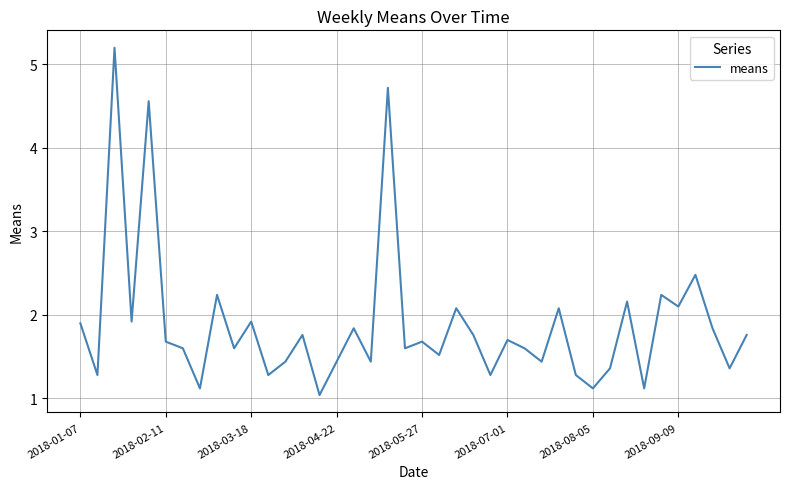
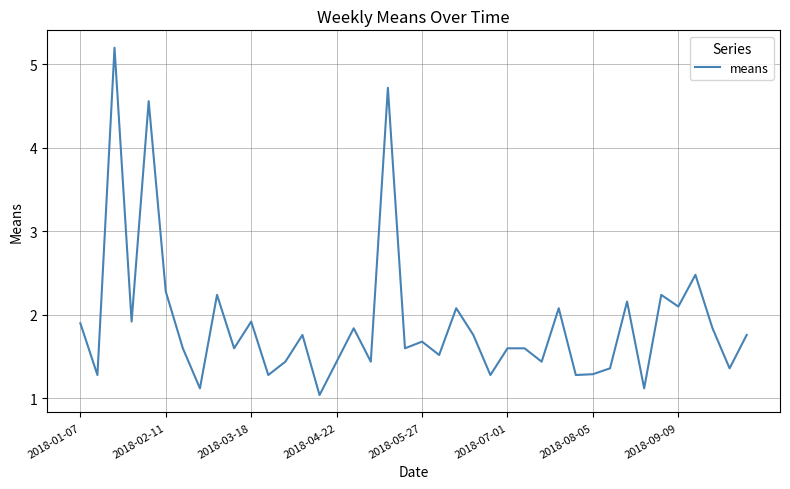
  {
    "2018-01-07": 1.9,
-   "2018-02-11": 1.7,
+   "2018-02-11": 2.3,
    "2018-03-18": 1.9,
    "2018-04-22": 1.4,
    "2018-05-27": 1.7,
-   "2018-07-01": 1.7,
-   "2018-08-05": 1.1,
+   "2018-07-01": 1.6,
+   "2018-08-05": 1.3,
    "2018-09-09": 2.1
  }
